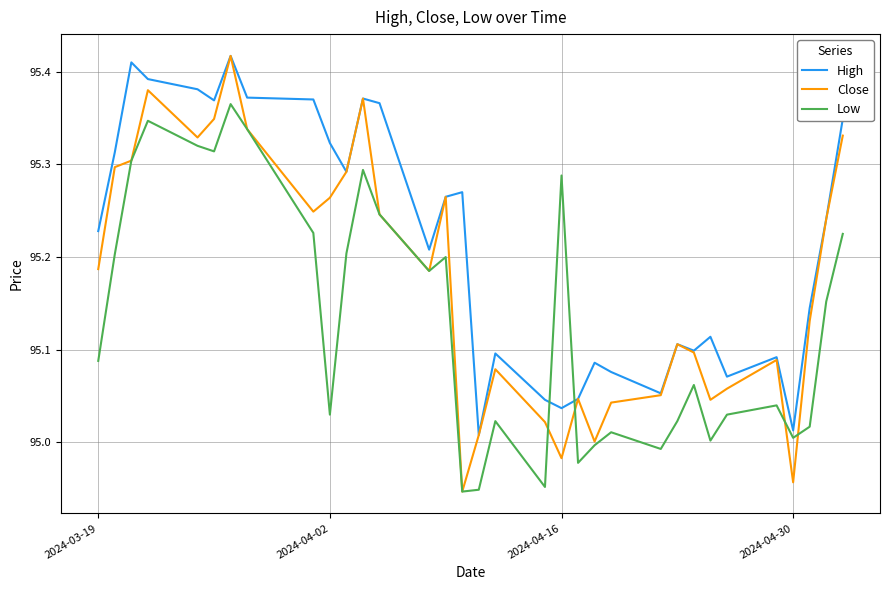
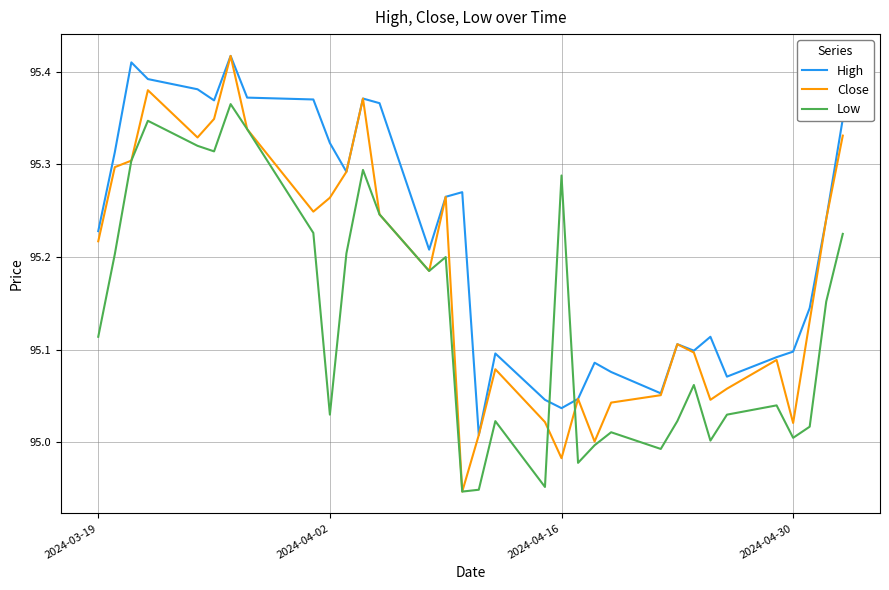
  {
    "High": {
      "2024-03-19": 95.23,
      "2024-04-02": 95.32,
      "2024-04-16": 95.04,
-     "2024-04-30": 95.01
+     "2024-04-30": 95.10
    },
    "Close": {
-     "2024-03-19": 95.19,
+     "2024-03-19": 95.22,
      "2024-04-02": 95.26,
      "2024-04-16": 94.98,
-     "2024-04-30": 94.96
+     "2024-04-30": 95.02
    },
    "Low": {
-     "2024-03-19": 95.09,
+     "2024-03-19": 95.11,
      "2024-04-02": 95.03,
      "2024-04-16": 95.29,
      "2024-04-30": 95.01
    }
  }
